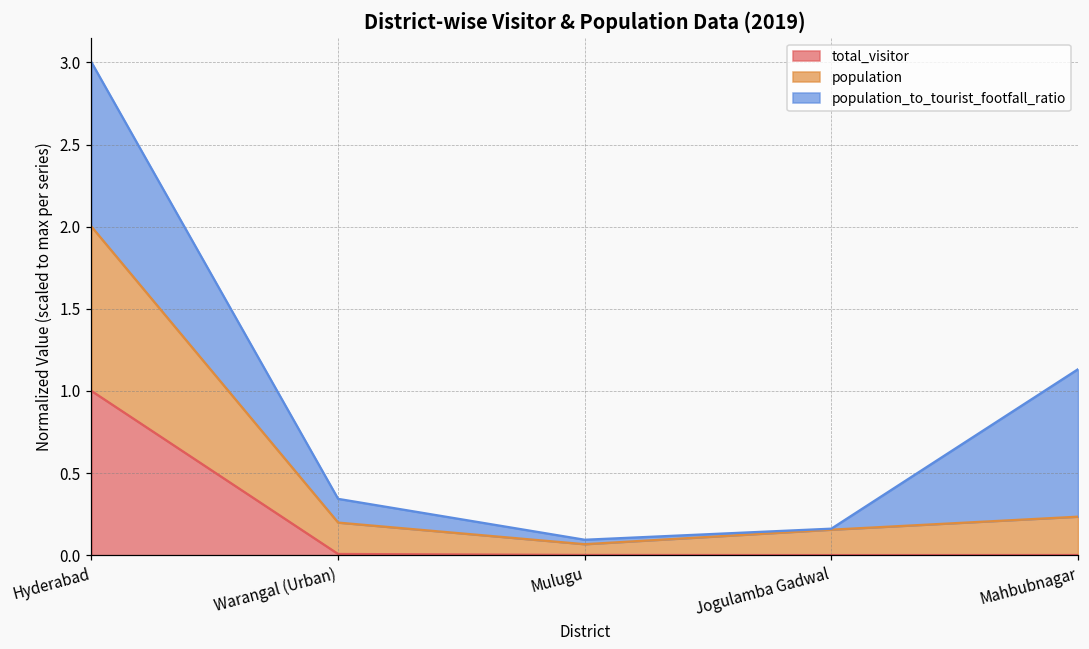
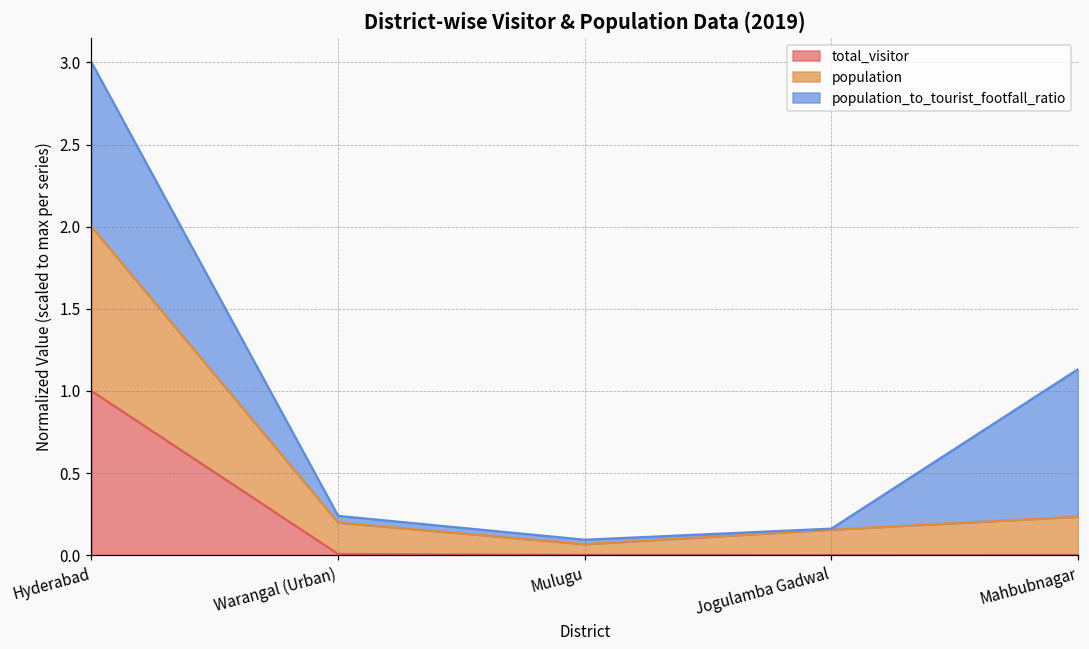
  {
    "population_to_tourist_footfall_ratio": {
      "Hyderabad": 1.00,
-     "Warangal (Urban)": 0.14,
+     "Warangal (Urban)": 0.04,
      "Mulugu": 0.03,
      "Mahbubnagar": 0.90
    }
  }
